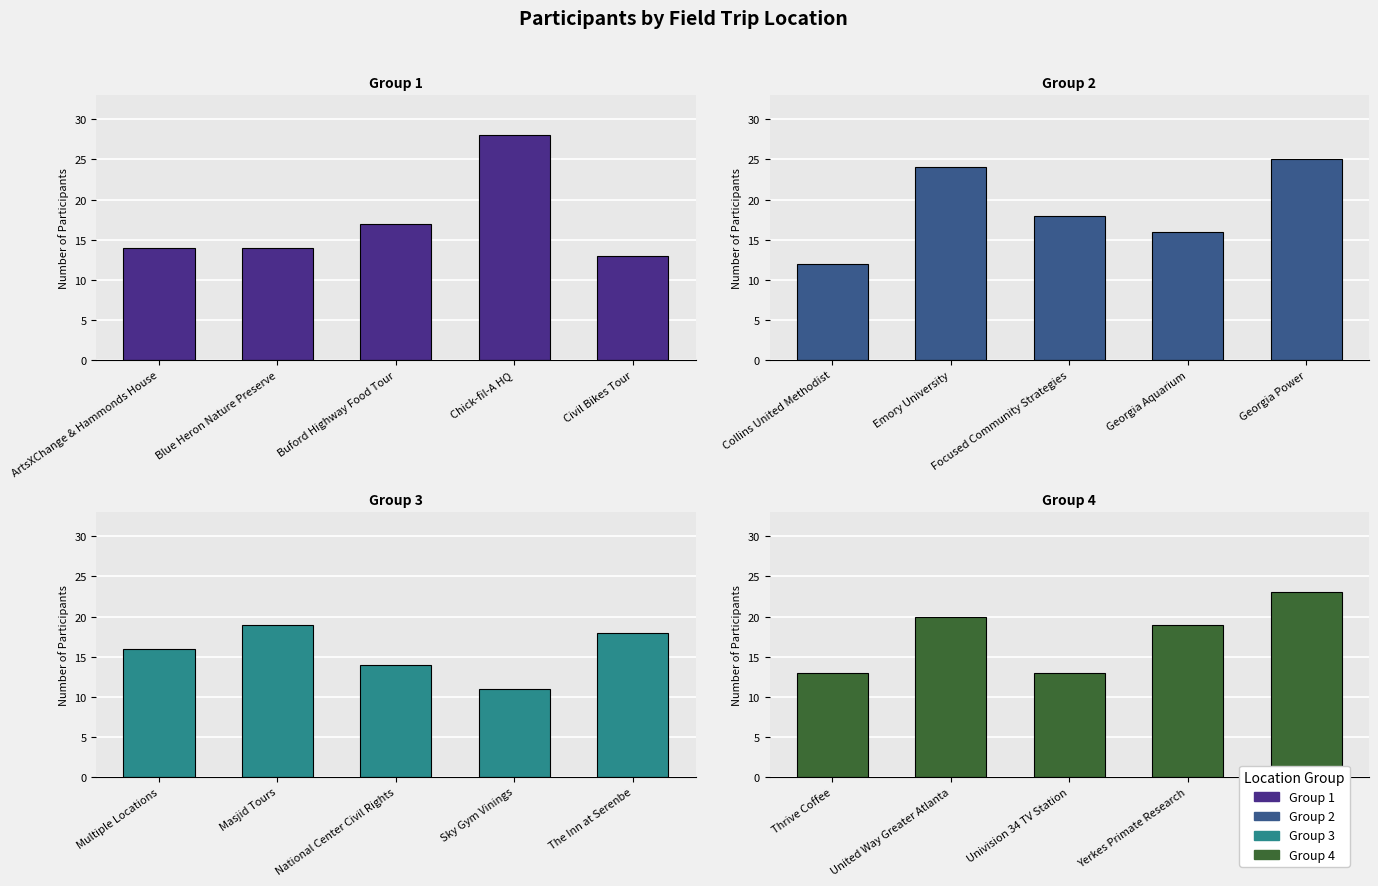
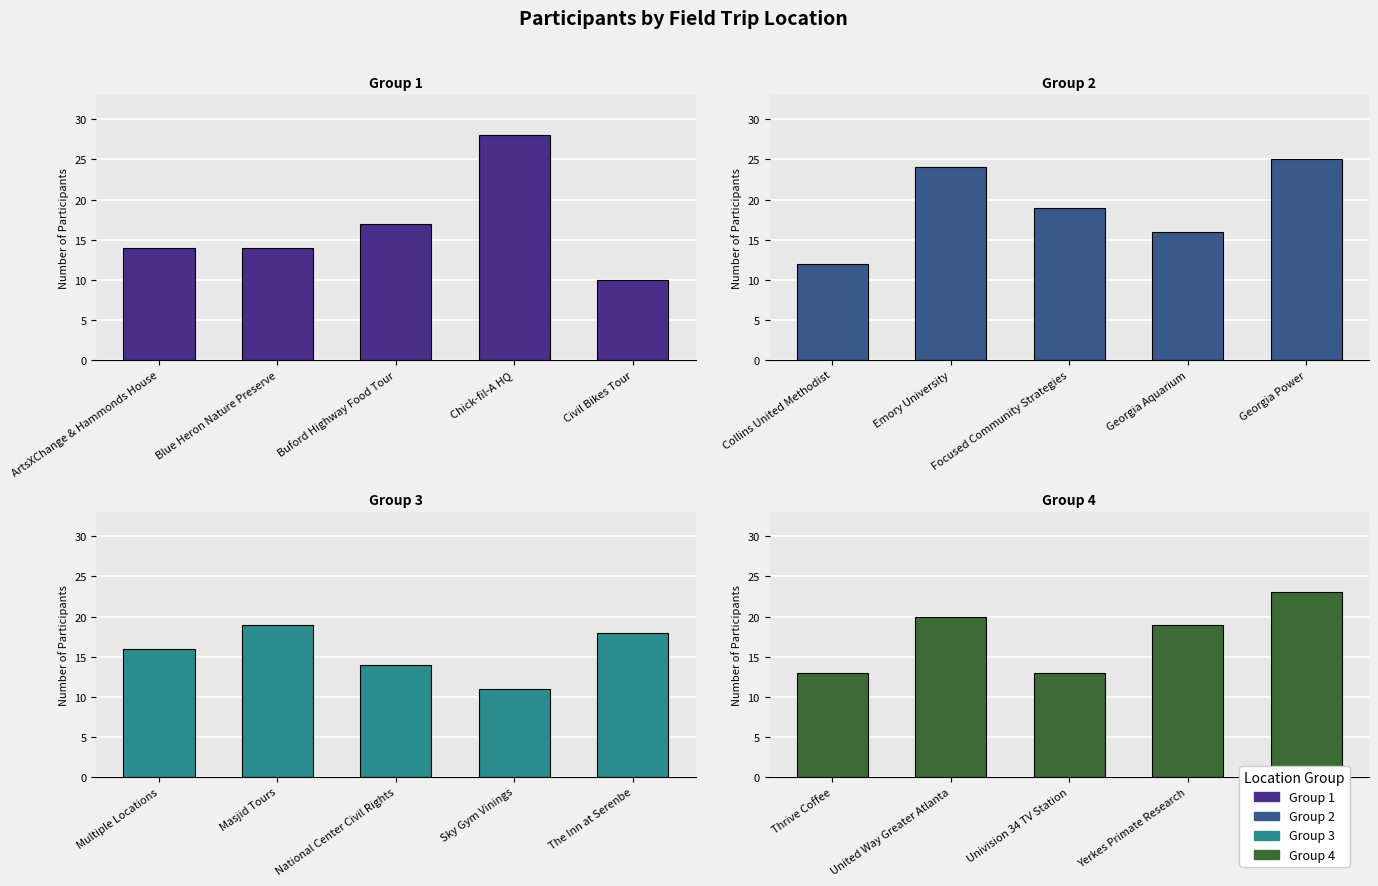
  {
    "Group 1": {
      "ArtsXChange & Hammonds House": 14,
      "Blue Heron Nature Preserve": 14,
      "Buford Highway Food Tour": 17,
      "Chick-fil-A HQ": 28,
-     "Civil Bikes Tour": 13
+     "Civil Bikes Tour": 10
    },
    "Group 2": {
      "Collins United Methodist": 12,
      "Emory University": 24,
-     "Focused Community Strategies": 18,
+     "Focused Community Strategies": 19,
      "Georgia Aquarium": 16,
      "Georgia Power": 25
    },
    "Group 3": {
      "Multiple Locations": 16,
      "Masjid Tours": 19,
      "National Center Civil Rights": 14,
      "Sky Gym Vinings": 11,
      "The Inn at Serenbe": 18
    },
    "Group 4": {
      "Thrive Coffee": 13,
      "United Way Greater Atlanta": 20,
      "Univision 34 TV Station": 13,
      "Yerkes Primate Research": 19,
      "Zoo Atlanta": 23
    }
  }
